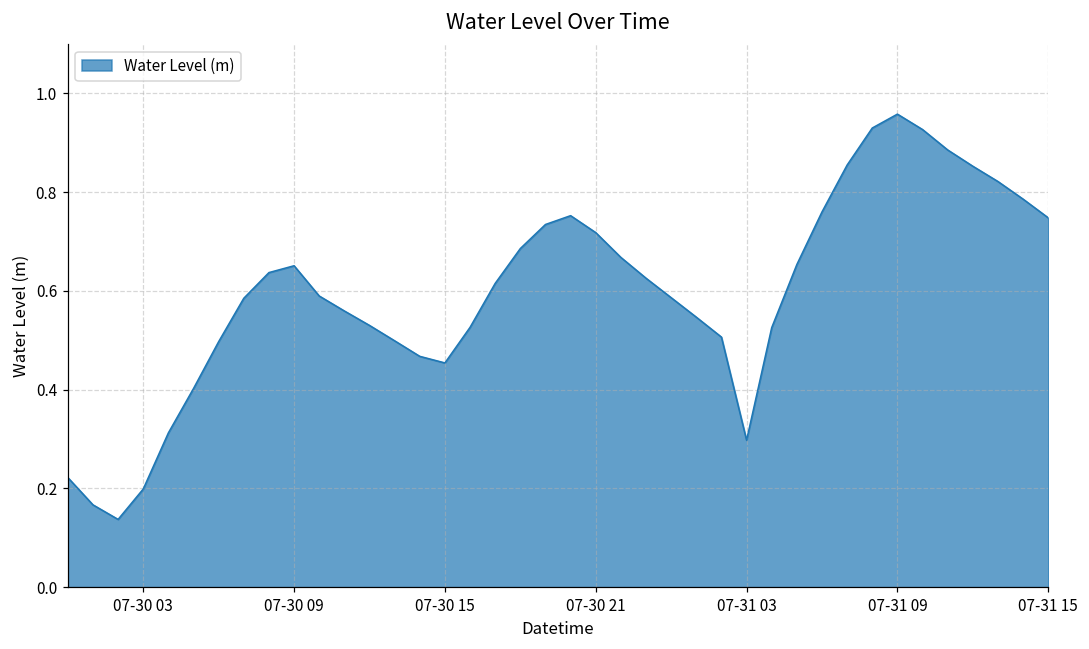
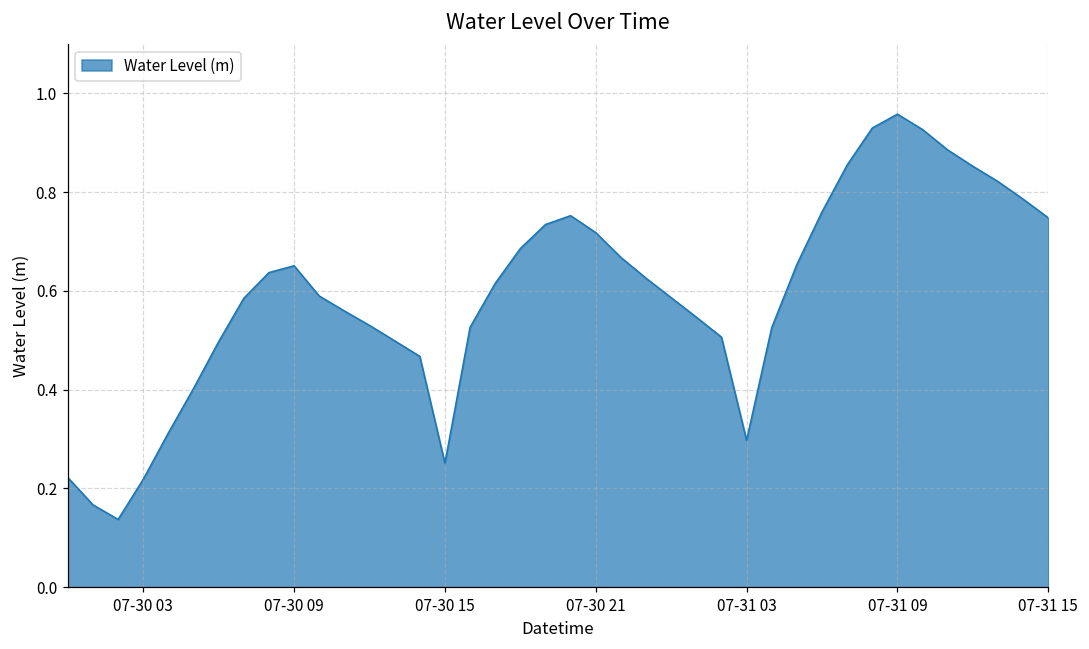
  {
-   "07-30 03": 0.20,
+   "07-30 03": 0.22,
    "07-30 09": 0.65,
-   "07-30 15": 0.45,
+   "07-30 15": 0.25,
    "07-30 21": 0.72,
    "07-31 03": 0.30,
    "07-31 09": 0.96,
    "07-31 15": 0.75
  }
